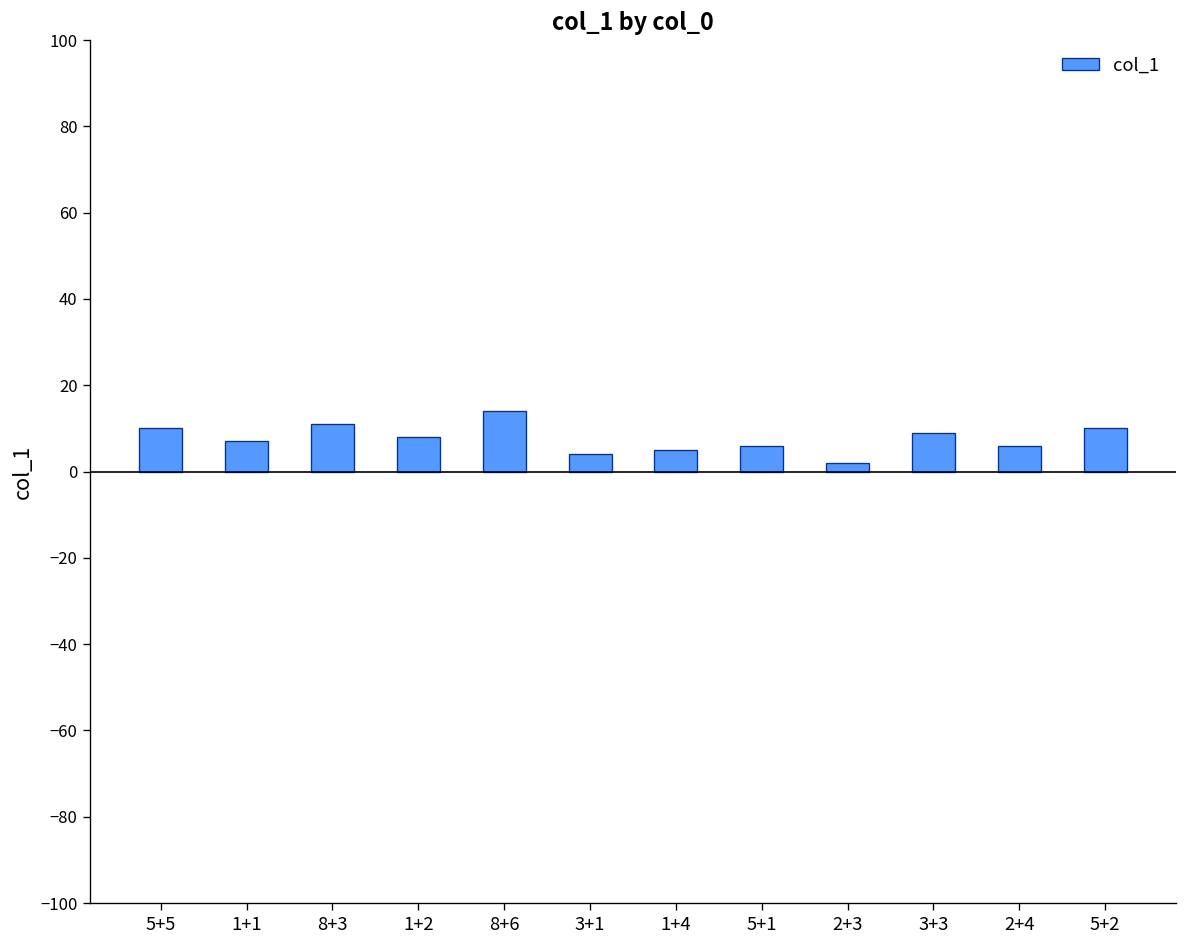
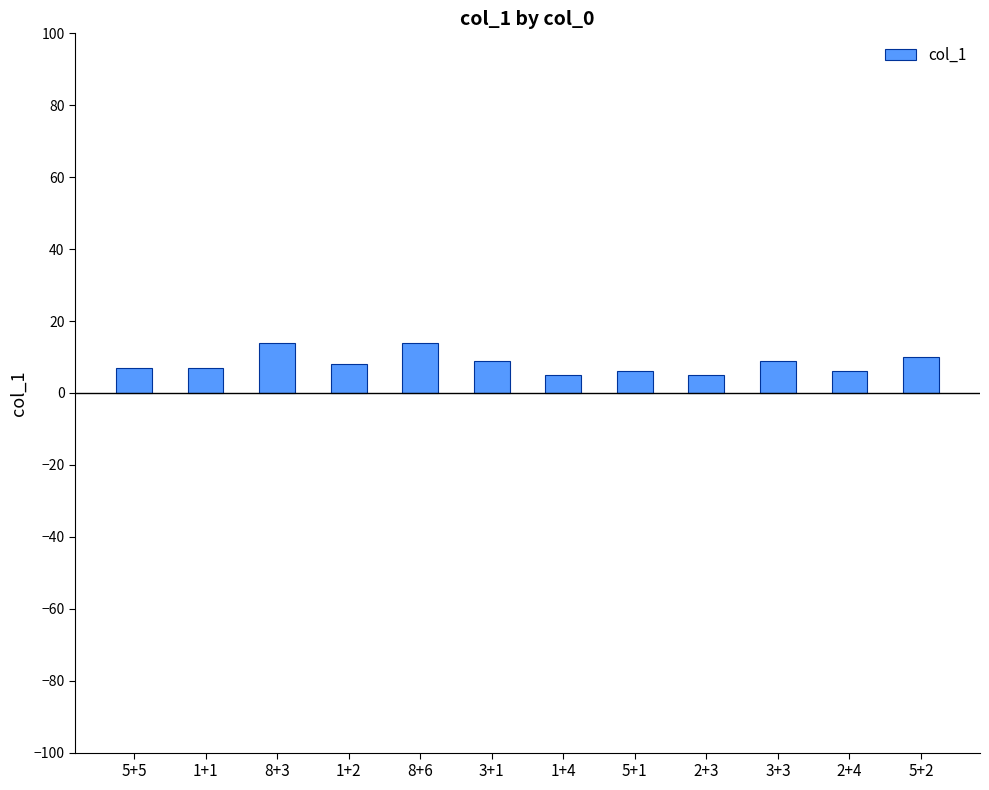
  {
-   "5+5": 10,
+   "5+5": 7,
    "1+1": 7,
-   "8+3": 11,
+   "8+3": 14,
    "1+2": 8,
    "8+6": 14,
-   "3+1": 4,
+   "3+1": 9,
    "1+4": 5,
    "5+1": 6,
-   "2+3": 2,
+   "2+3": 5,
    "3+3": 9,
    "2+4": 6,
    "5+2": 10
  }
